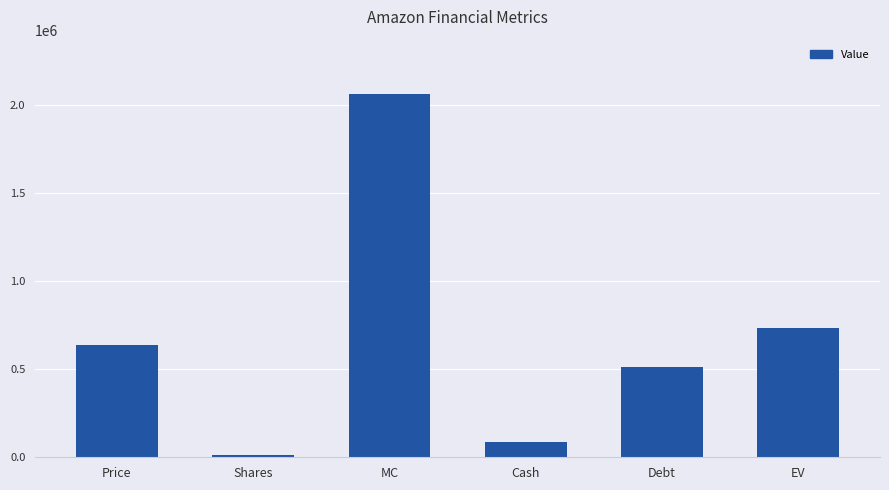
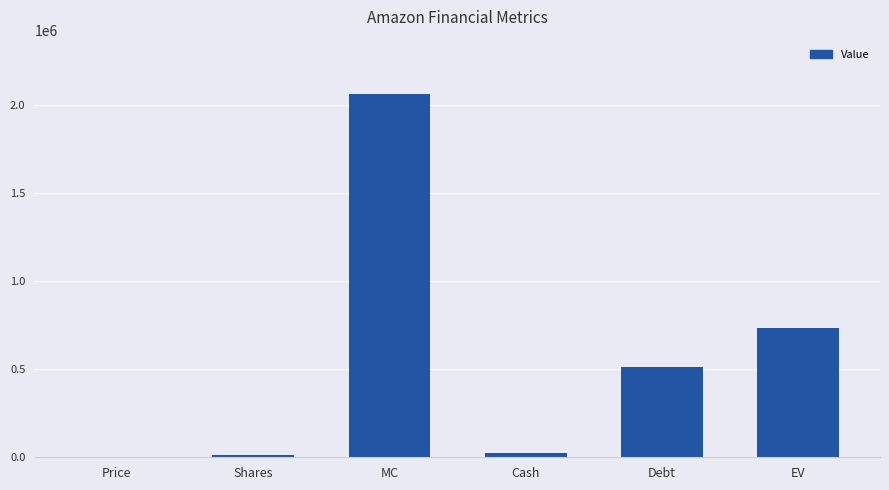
  {
-   "Price": 640000,
+   "Price": 0,
    "MC": 2060000,
-   "Cash": 90000,
+   "Cash": 30000,
    "Debt": 510000,
    "EV": 730000
  }
